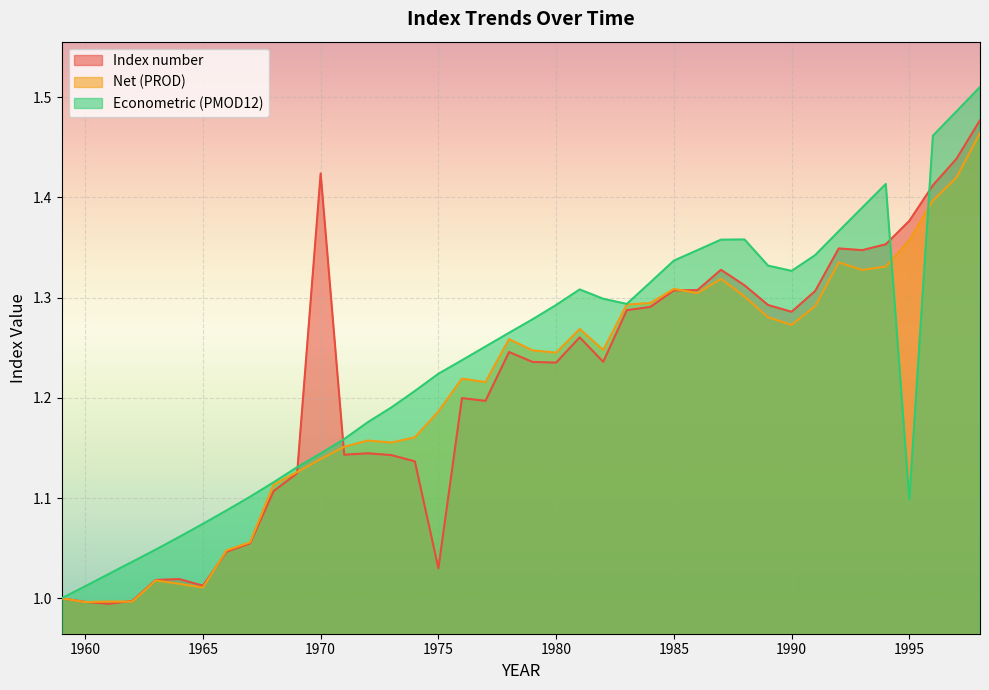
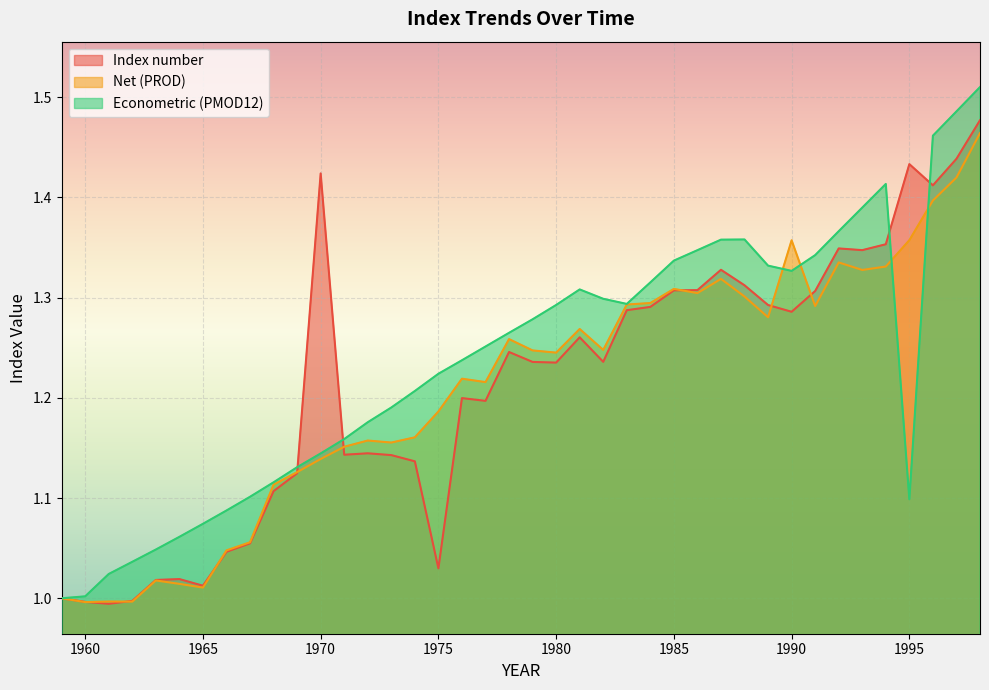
  {
    "Index number": {
      "1970": 1.424,
      "1975": 1.030,
      "1980": 1.235,
      "1990": 1.286,
-     "1995": 1.377
+     "1995": 1.433
    },
    "Net (PROD)": {
      "1970": 1.139,
      "1975": 1.186,
      "1980": 1.245,
-     "1990": 1.273,
+     "1990": 1.357,
      "1995": 1.357
    },
    "Econometric (PMOD12)": {
-     "1960": 1.012,
+     "1960": 1.002,
      "1965": 1.074,
      "1970": 1.145,
      "1975": 1.224,
      "1980": 1.293,
      "1985": 1.337,
      "1990": 1.327,
      "1995": 1.099
    }
  }
